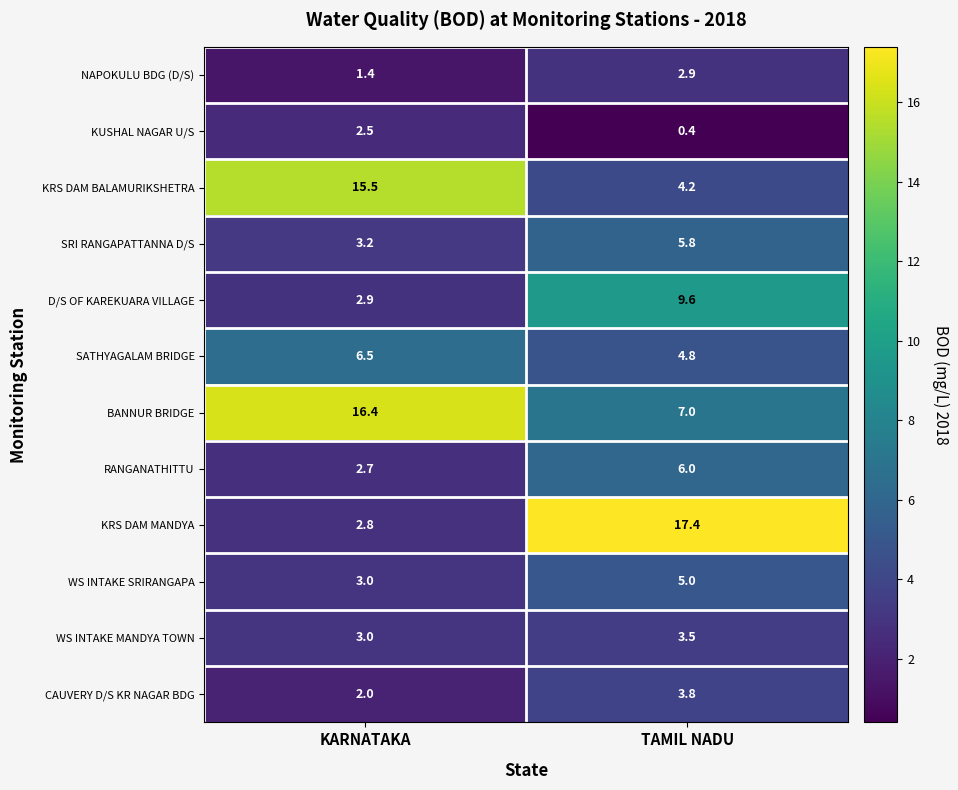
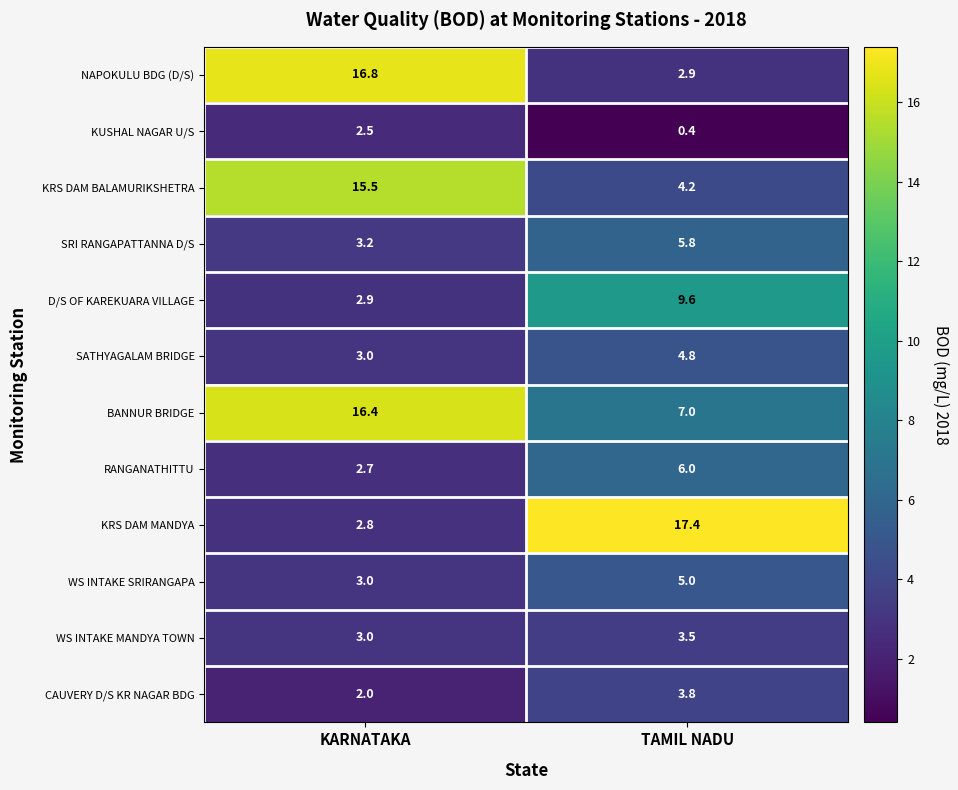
  {
    "NAPOKULU BDG (D/S)": {
-     "KARNATAKA": 1.4,
+     "KARNATAKA": 16.8,
      "TAMIL NADU": 2.9
    },
    "KUSHAL NAGAR U/S": {
      "KARNATAKA": 2.5,
      "TAMIL NADU": 0.4
    },
    "KRS DAM BALAMURIKSHETRA": {
      "KARNATAKA": 15.5,
      "TAMIL NADU": 4.2
    },
    "SRI RANGAPATTANNA D/S": {
      "KARNATAKA": 3.2,
      "TAMIL NADU": 5.8
    },
    "D/S OF KAREKUARA VILLAGE": {
      "KARNATAKA": 2.9,
      "TAMIL NADU": 9.6
    },
    "SATHYAGALAM BRIDGE": {
-     "KARNATAKA": 6.5,
+     "KARNATAKA": 3.0,
      "TAMIL NADU": 4.8
    },
    "BANNUR BRIDGE": {
      "KARNATAKA": 16.4,
      "TAMIL NADU": 7.0
    },
    "RANGANATHITTU": {
      "KARNATAKA": 2.7,
      "TAMIL NADU": 6.0
    },
    "KRS DAM MANDYA": {
      "KARNATAKA": 2.8,
      "TAMIL NADU": 17.4
    },
    "WS INTAKE SRIRANGAPA": {
      "KARNATAKA": 3.0,
      "TAMIL NADU": 5.0
    },
    "WS INTAKE MANDYA TOWN": {
      "KARNATAKA": 3.0,
      "TAMIL NADU": 3.5
    },
    "CAUVERY D/S KR NAGAR BDG": {
      "KARNATAKA": 2.0,
      "TAMIL NADU": 3.8
    }
  }
